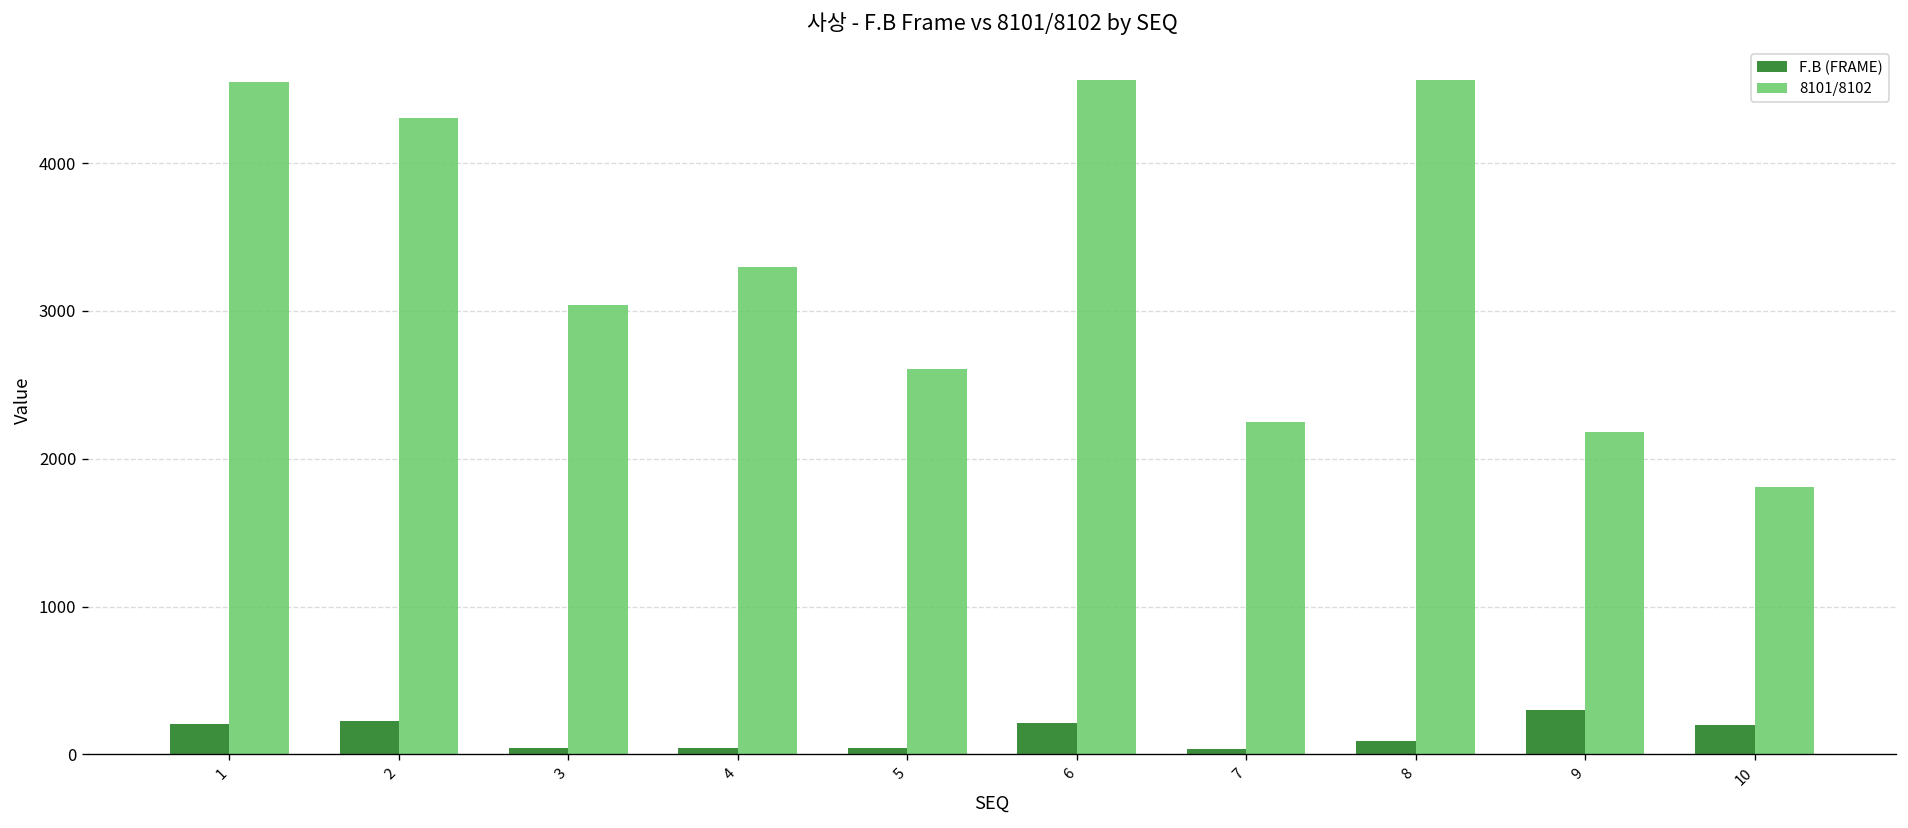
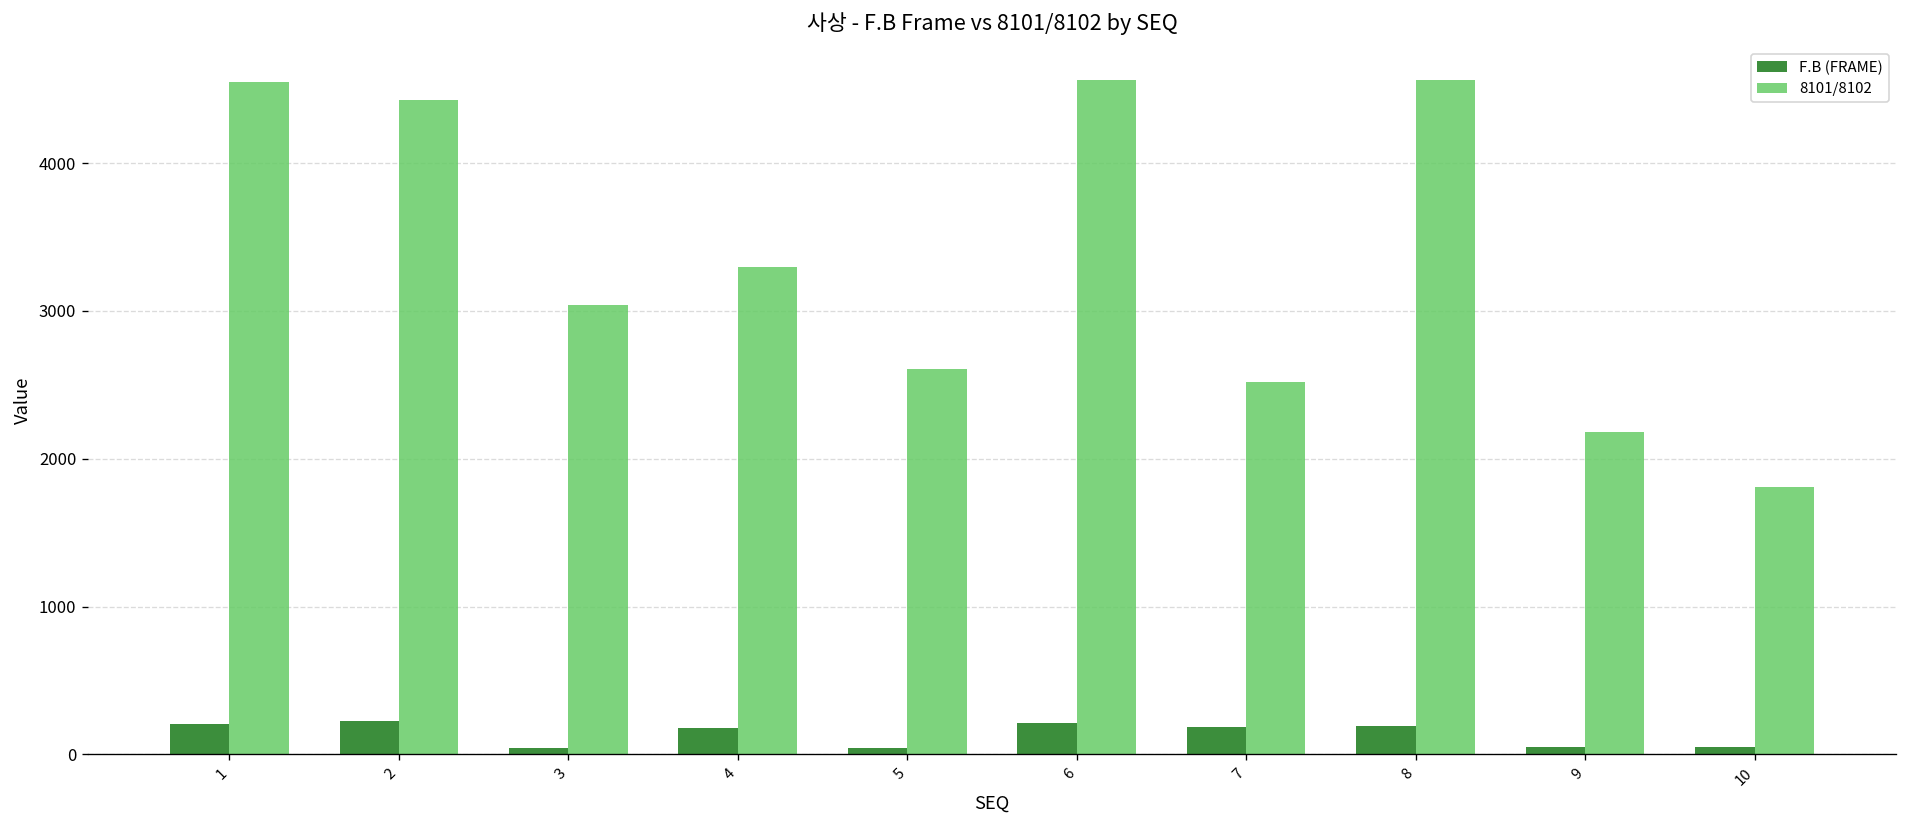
  {
    "F.B (FRAME)": {
      "1": 210,
      "2": 230,
      "3": 40,
-     "4": 40,
+     "4": 180,
      "5": 40,
      "6": 210,
-     "7": 40,
-     "8": 90,
-     "9": 300,
-     "10": 200
+     "7": 190,
+     "8": 190,
+     "9": 50,
+     "10": 50
    },
    "8101/8102": {
      "1": 4550,
-     "2": 4310,
+     "2": 4430,
      "3": 3040,
      "4": 3300,
      "5": 2610,
      "6": 4560,
-     "7": 2250,
+     "7": 2520,
      "8": 4560,
      "9": 2180,
      "10": 1810
    }
  }
